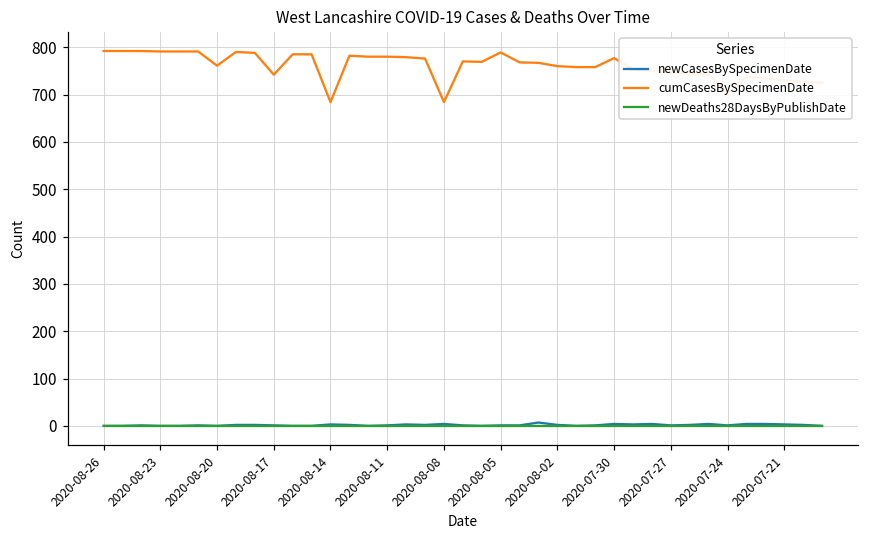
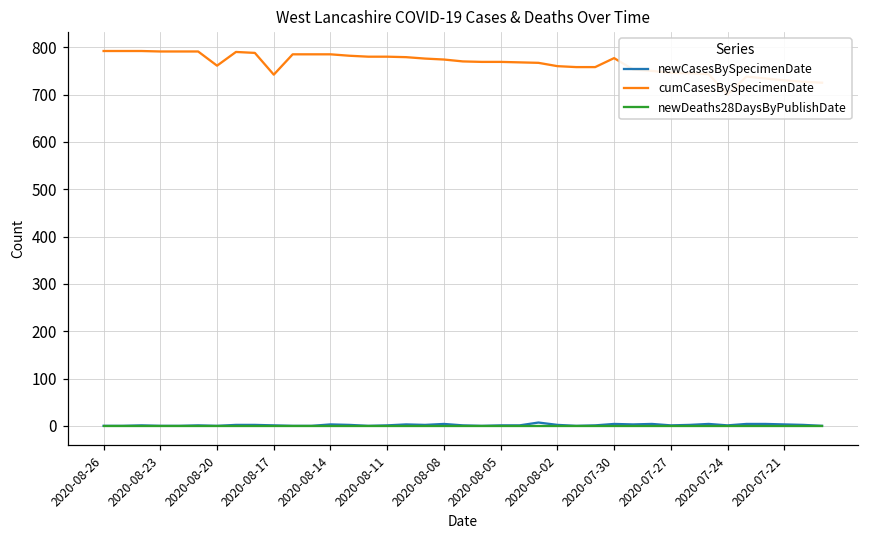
  {
    "cumCasesBySpecimenDate": {
      "2020-08-26": 790,
      "2020-08-23": 790,
      "2020-08-20": 760,
      "2020-08-17": 740,
-     "2020-08-14": 680,
+     "2020-08-14": 790,
      "2020-08-11": 780,
-     "2020-08-08": 680,
-     "2020-08-05": 790,
+     "2020-08-08": 770,
+     "2020-08-05": 770,
      "2020-08-02": 760,
      "2020-07-30": 780
    }
  }
